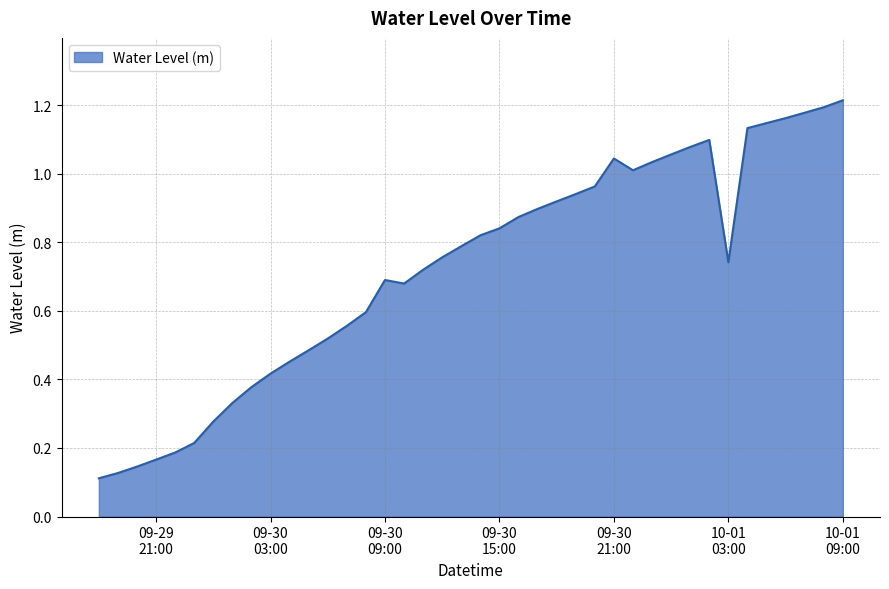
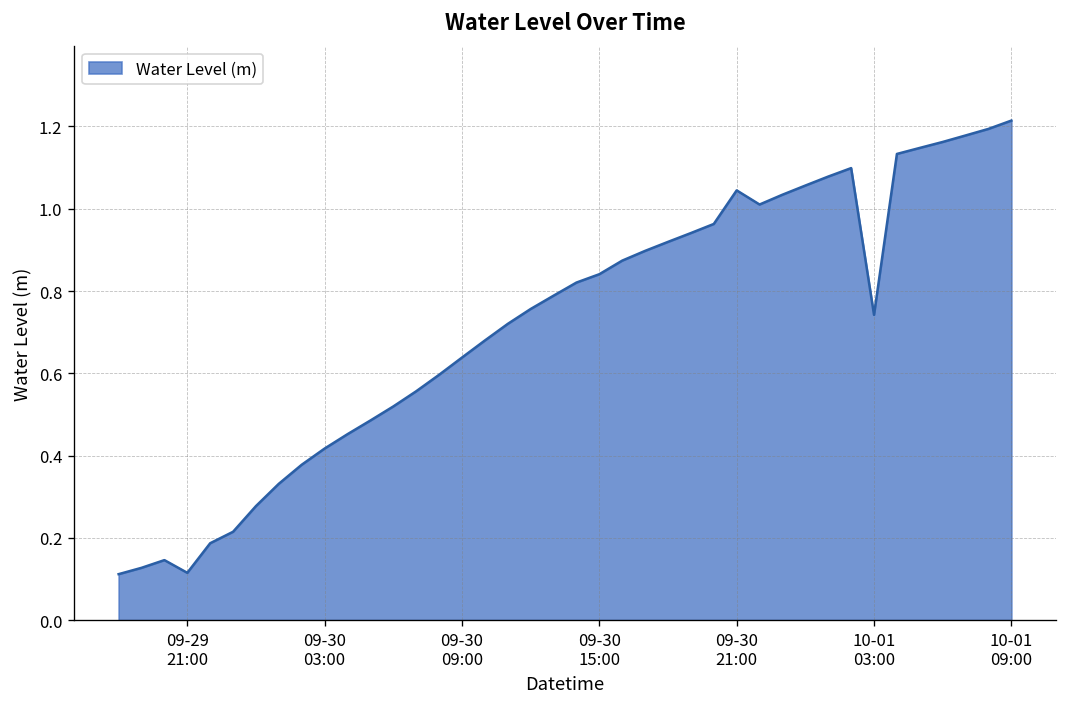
  {
-   "09-29 21:00": 0.17,
+   "09-29 21:00": 0.11,
    "09-30 03:00": 0.42,
-   "09-30 09:00": 0.69,
+   "09-30 09:00": 0.64,
    "09-30 15:00": 0.84,
    "09-30 21:00": 1.04,
    "10-01 03:00": 0.74,
    "10-01 09:00": 1.21
  }
